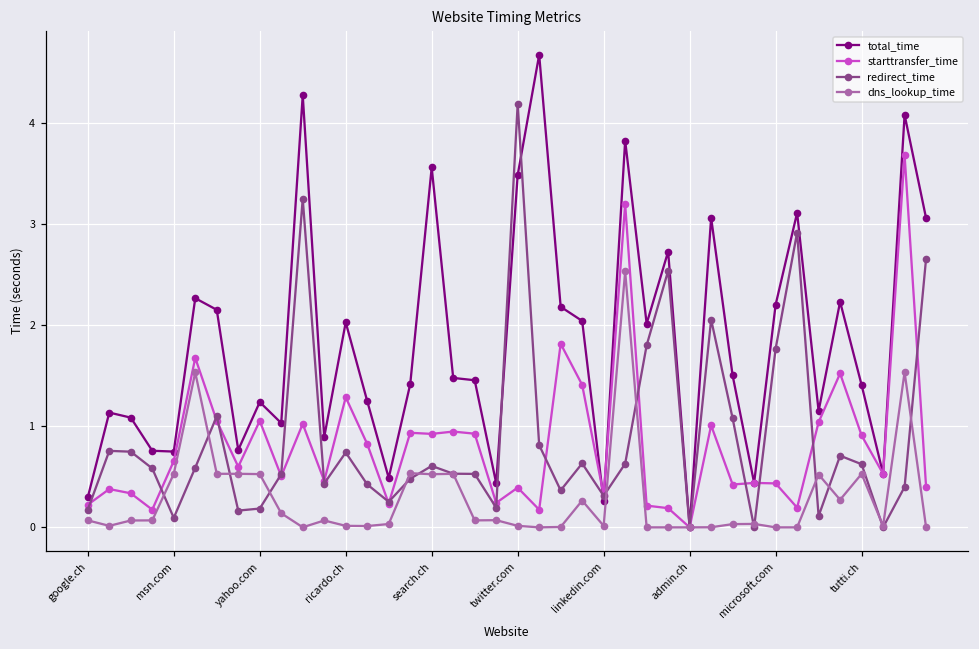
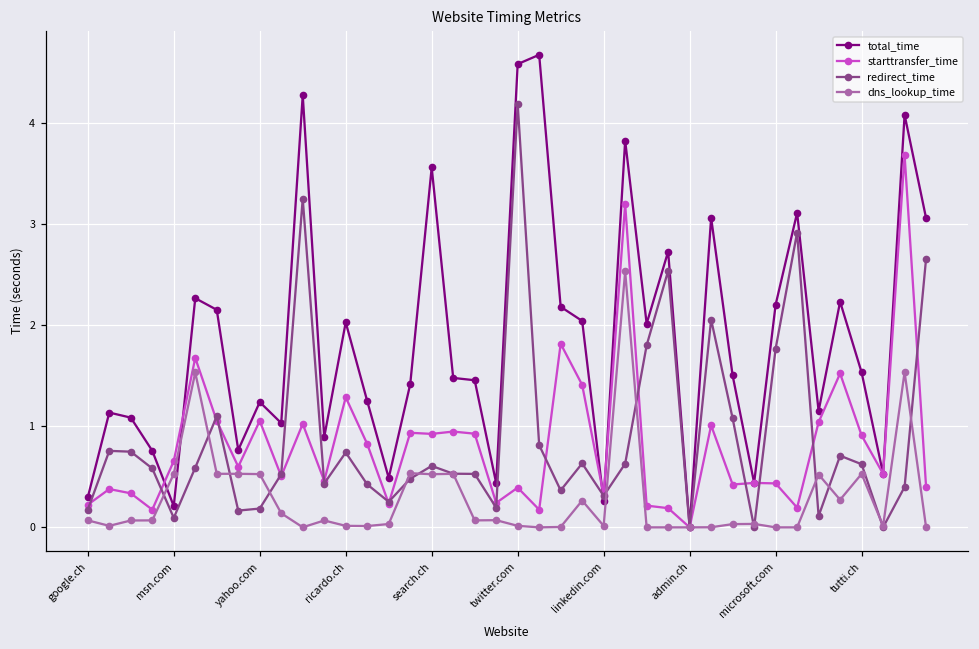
  {
    "total_time": {
      "google.ch": 0.3,
-     "msn.com": 0.8,
+     "msn.com": 0.2,
      "yahoo.com": 1.2,
      "ricardo.ch": 2.0,
      "search.ch": 3.6,
-     "twitter.com": 3.5,
+     "twitter.com": 4.6,
      "linkedin.com": 0.3,
      "microsoft.com": 2.2,
-     "tutti.ch": 1.4
+     "tutti.ch": 1.5
    }
  }
